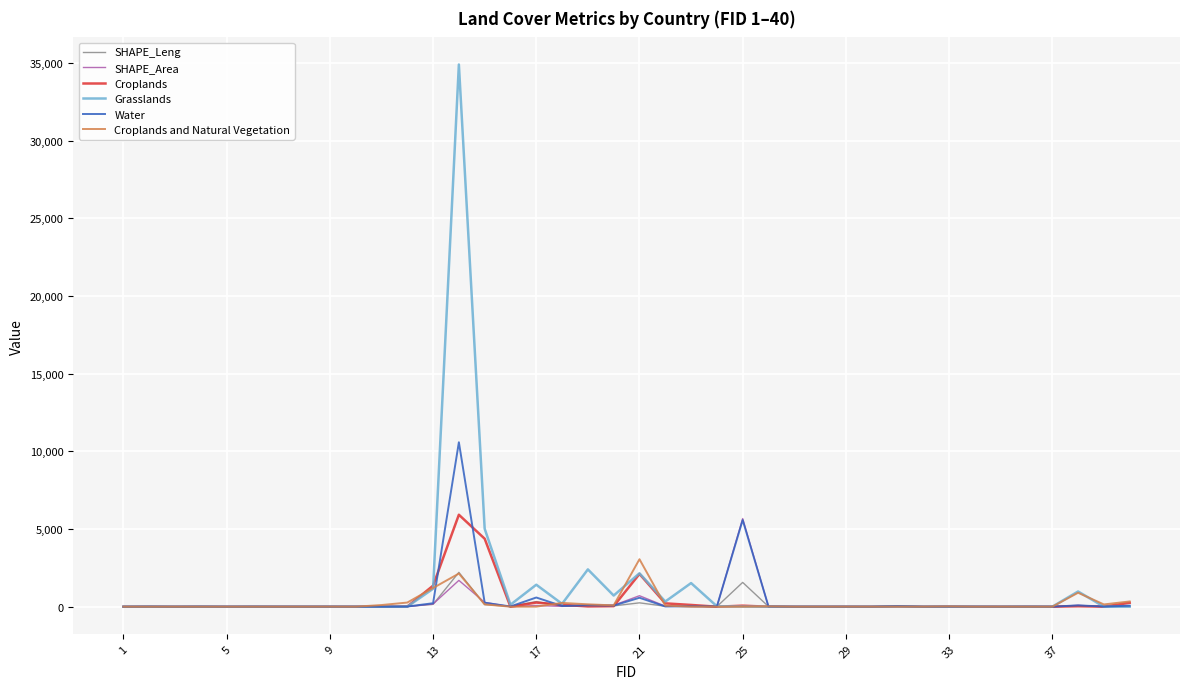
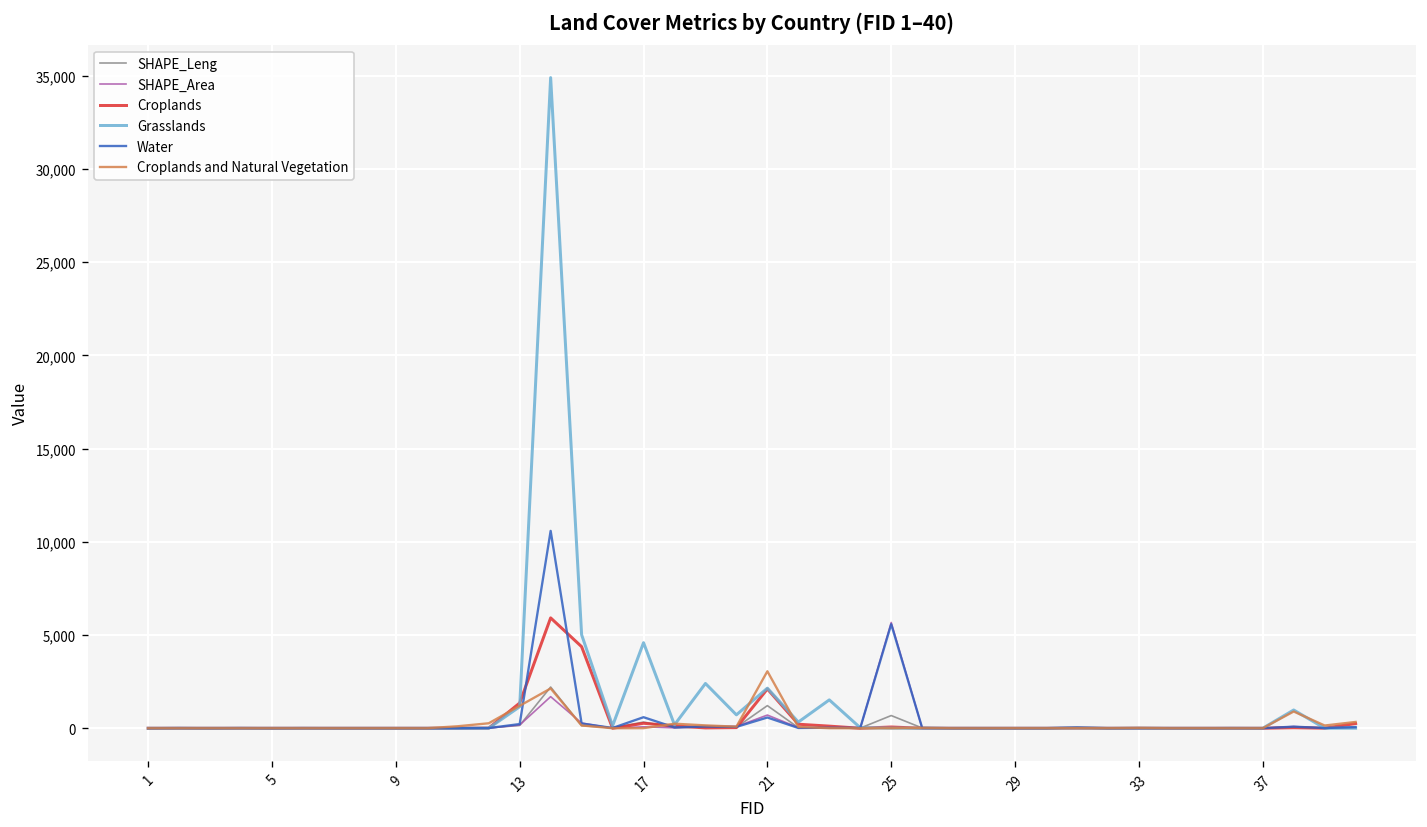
  {
    "SHAPE_Leng": {
-     "21": "200",
-     "25": "1,600"
+     "21": "1,200",
+     "25": "700"
    },
    "Grasslands": {
-     "17": "1,400"
+     "17": "4,600"
    },
    "Water": {
      "17": "600"
    },
    "Croplands and Natural Vegetation": {
      "21": "3,100"
    }
  }
